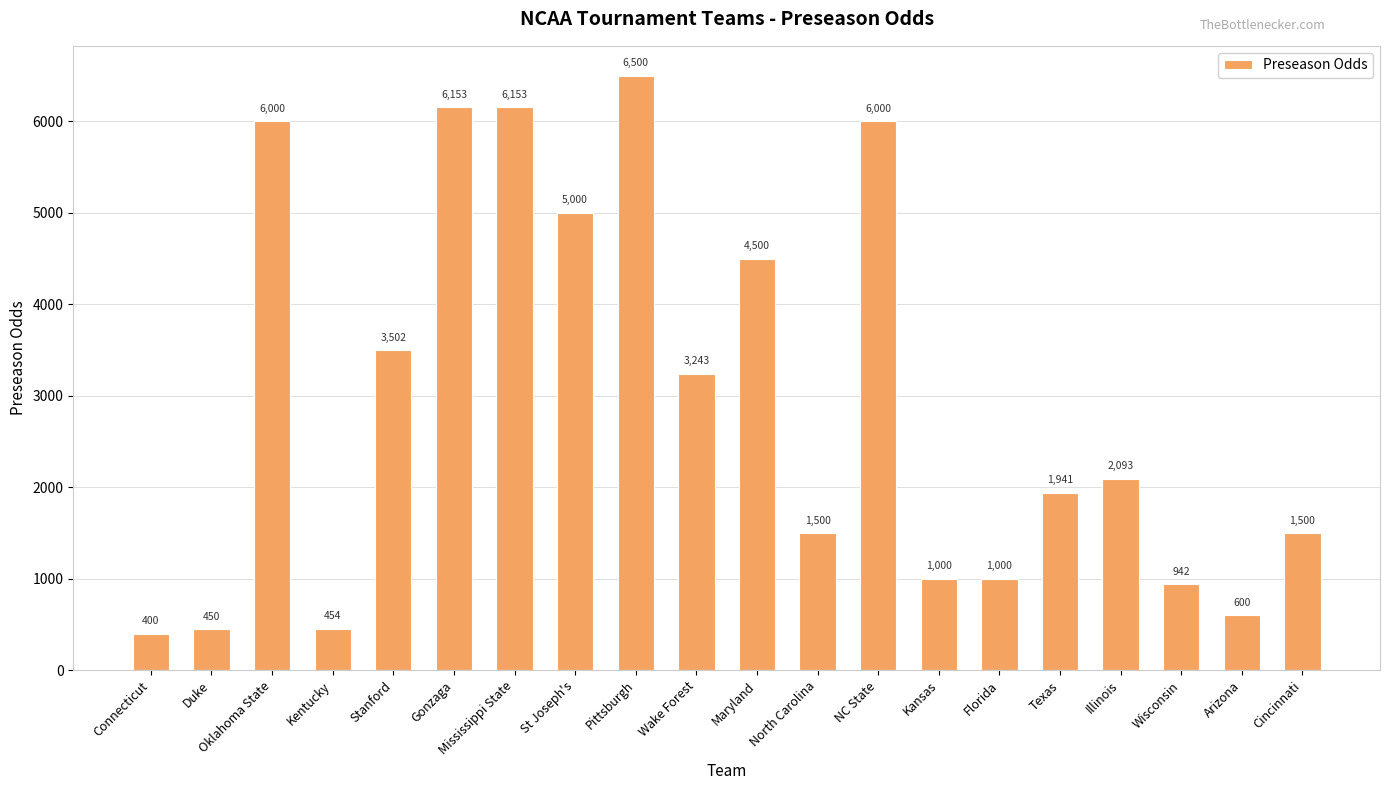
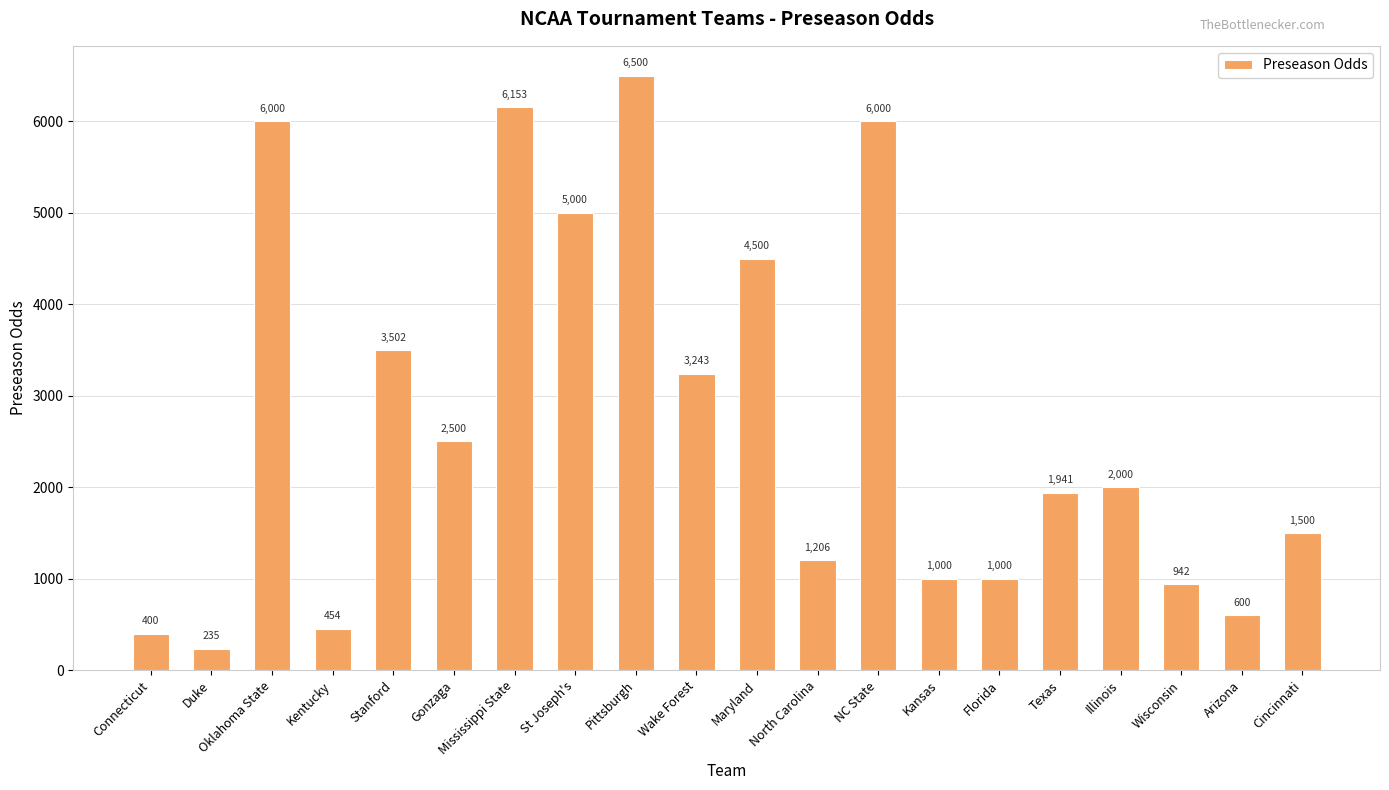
  {
    "Connecticut": "400",
-   "Duke": "450",
+   "Duke": "235",
    "Oklahoma State": "6,000",
    "Kentucky": "454",
    "Stanford": "3,502",
-   "Gonzaga": "6,153",
+   "Gonzaga": "2,500",
    "Mississippi State": "6,153",
    "St Joseph's": "5,000",
    "Pittsburgh": "6,500",
    "Wake Forest": "3,243",
    "Maryland": "4,500",
-   "North Carolina": "1,500",
+   "North Carolina": "1,206",
    "NC State": "6,000",
    "Kansas": "1,000",
    "Florida": "1,000",
    "Texas": "1,941",
-   "Illinois": "2,093",
+   "Illinois": "2,000",
    "Wisconsin": "942",
    "Arizona": "600",
    "Cincinnati": "1,500"
  }
